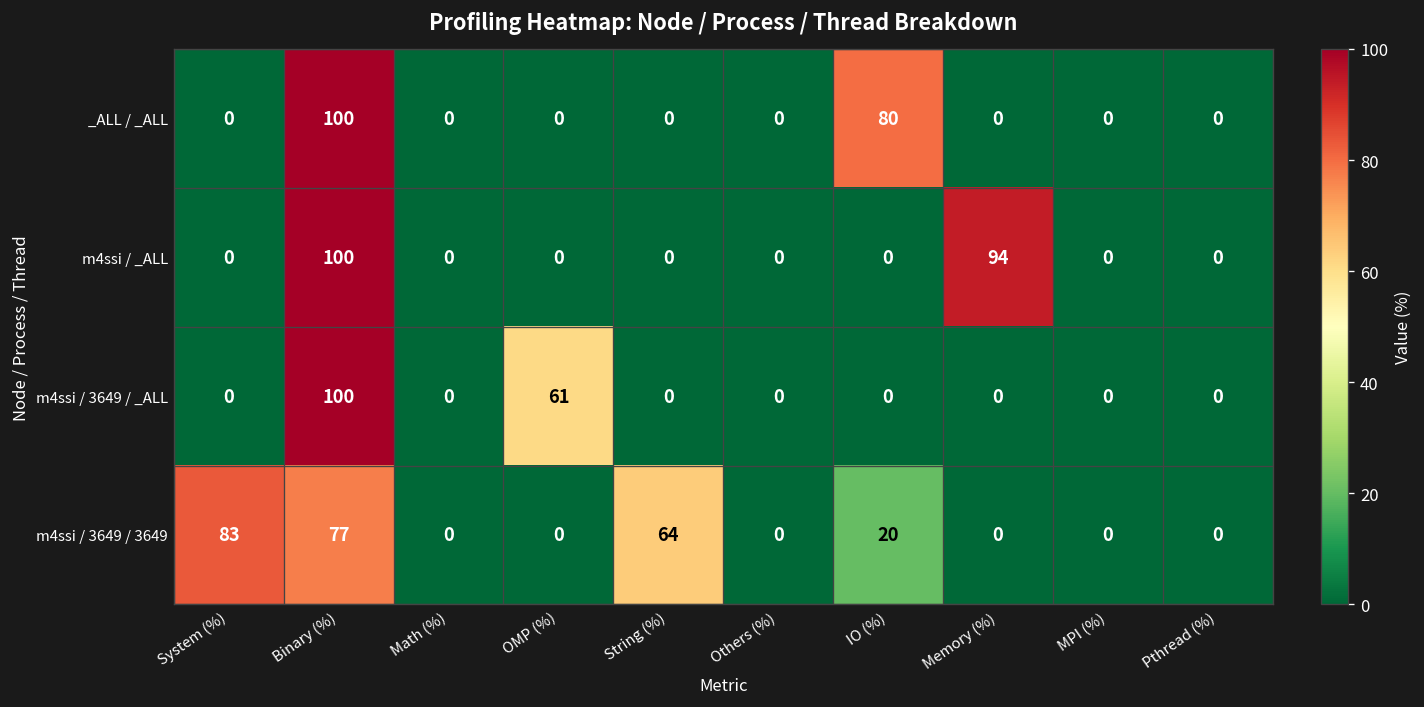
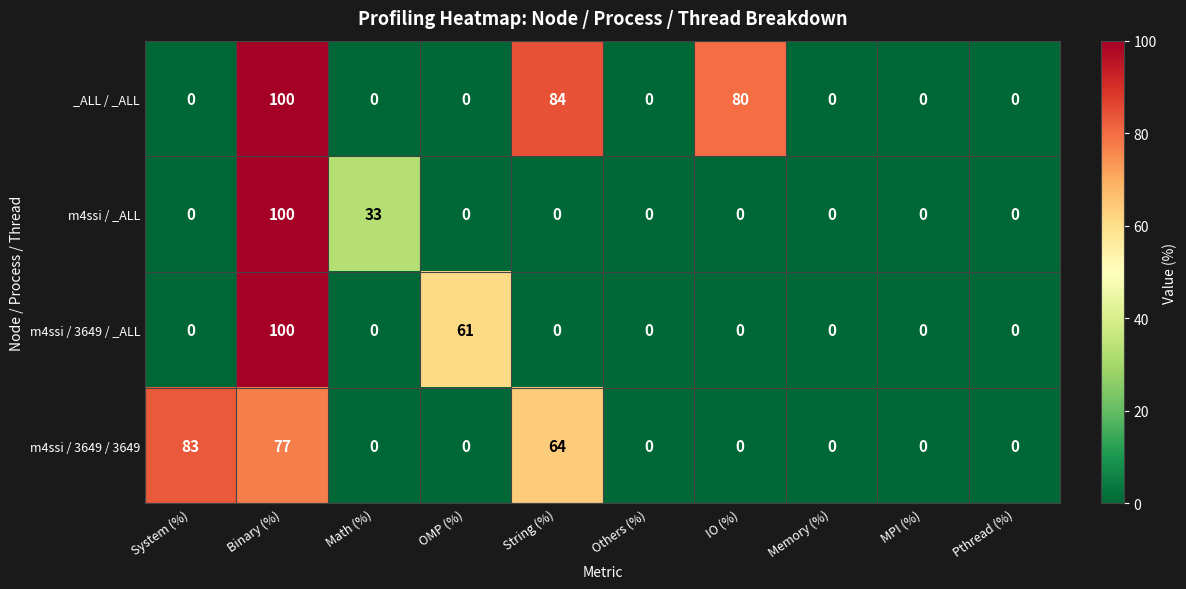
  {
    "_ALL / _ALL": {
      "System (%)": 0,
      "Binary (%)": 100,
      "Math (%)": 0,
      "OMP (%)": 0,
-     "String (%)": 0,
+     "String (%)": 84,
      "Others (%)": 0,
      "IO (%)": 80,
      "Memory (%)": 0,
      "MPI (%)": 0,
      "Pthread (%)": 0
    },
    "m4ssi / _ALL": {
      "System (%)": 0,
      "Binary (%)": 100,
-     "Math (%)": 0,
+     "Math (%)": 33,
      "OMP (%)": 0,
      "String (%)": 0,
      "Others (%)": 0,
      "IO (%)": 0,
-     "Memory (%)": 94,
+     "Memory (%)": 0,
      "MPI (%)": 0,
      "Pthread (%)": 0
    },
    "m4ssi / 3649 / _ALL": {
      "System (%)": 0,
      "Binary (%)": 100,
      "Math (%)": 0,
      "OMP (%)": 61,
      "String (%)": 0,
      "Others (%)": 0,
      "IO (%)": 0,
      "Memory (%)": 0,
      "MPI (%)": 0,
      "Pthread (%)": 0
    },
    "m4ssi / 3649 / 3649": {
      "System (%)": 83,
      "Binary (%)": 77,
      "Math (%)": 0,
      "OMP (%)": 0,
      "String (%)": 64,
      "Others (%)": 0,
-     "IO (%)": 20,
+     "IO (%)": 0,
      "Memory (%)": 0,
      "MPI (%)": 0,
      "Pthread (%)": 0
    }
  }
